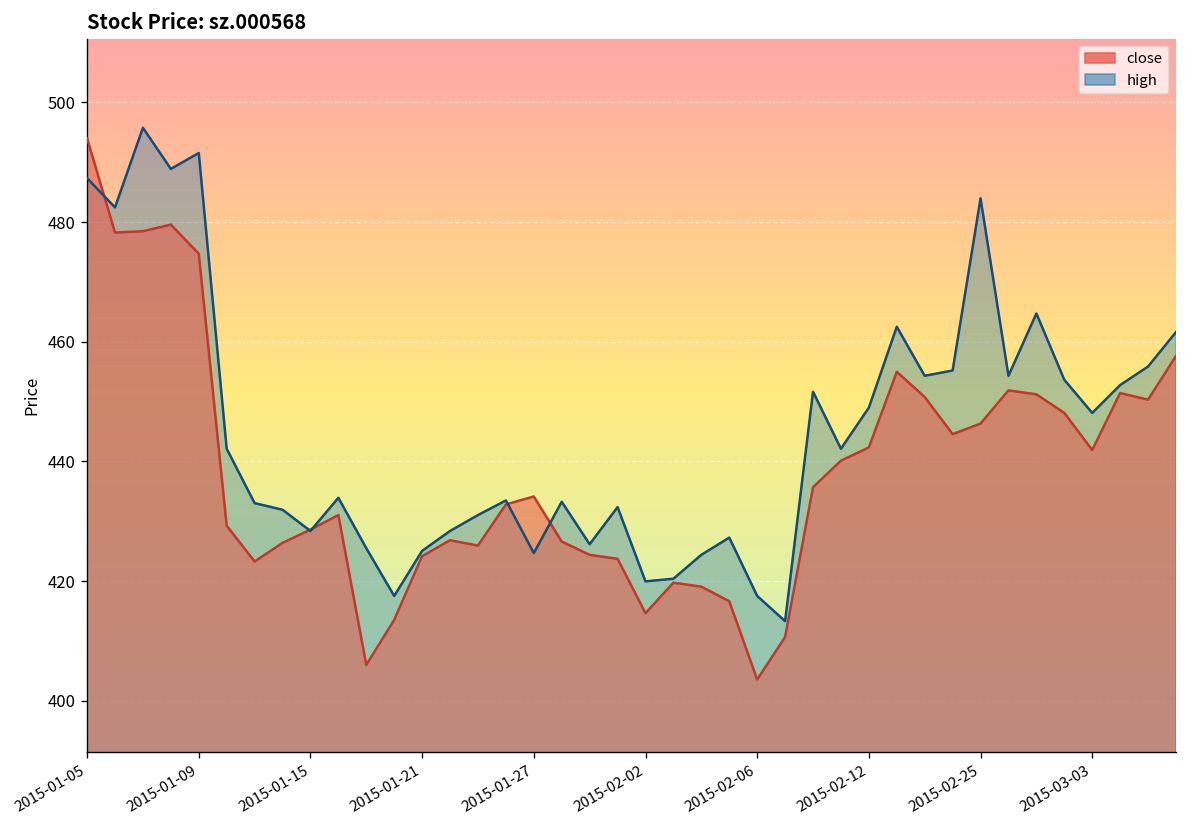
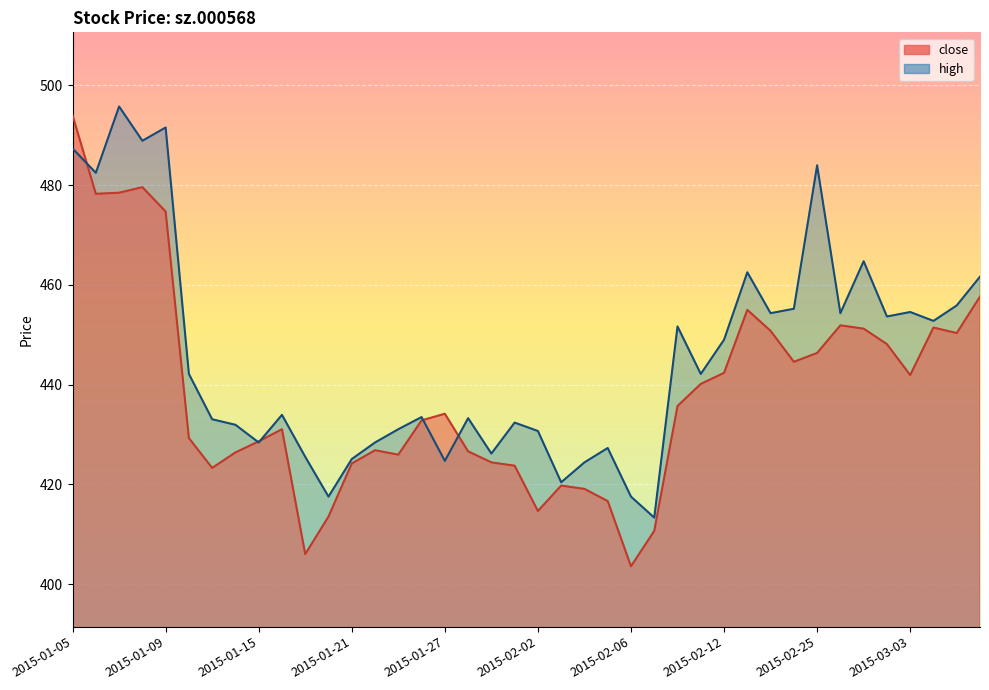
  {
    "close": {
      "2015-01-05": 494,
      "2015-01-09": 475,
      "2015-01-21": 424,
      "2015-01-27": 434,
      "2015-02-02": 415,
      "2015-02-06": 404,
      "2015-02-12": 442,
      "2015-02-25": 446,
      "2015-03-03": 442
    },
    "high": {
      "2015-01-05": 487,
      "2015-01-09": 492,
      "2015-01-21": 425,
      "2015-01-27": 425,
-     "2015-02-02": 420,
+     "2015-02-02": 431,
      "2015-02-06": 418,
      "2015-02-12": 449,
      "2015-02-25": 484,
-     "2015-03-03": 448
+     "2015-03-03": 455
    }
  }
